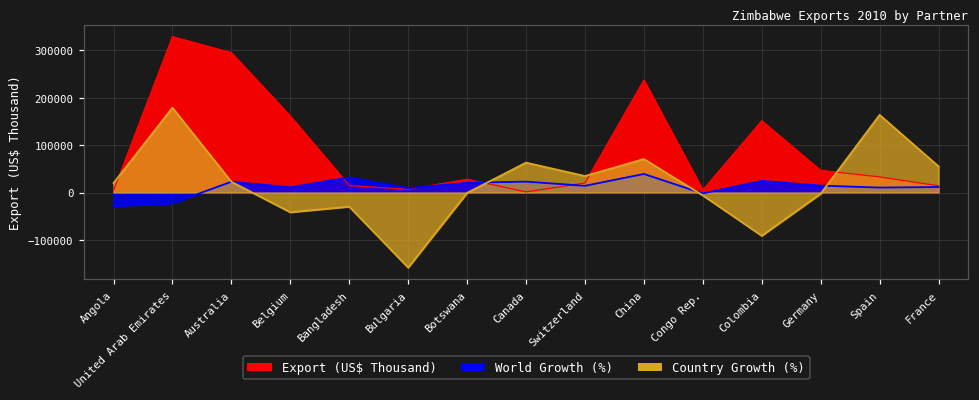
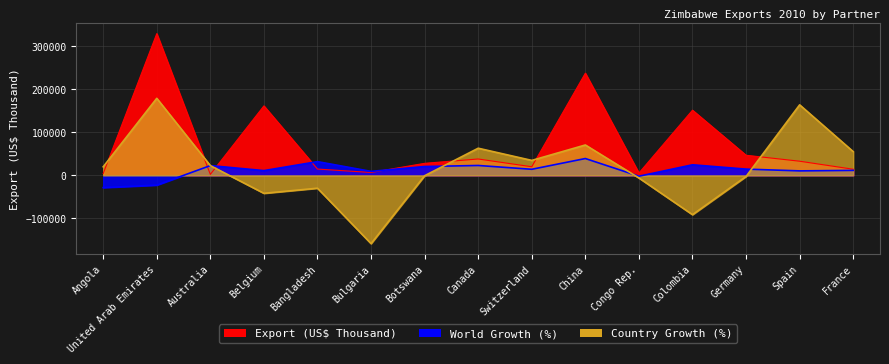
  {
    "Export (US$ Thousand)": {
      "United Arab Emirates": 330000,
-     "Australia": 300000,
+     "Australia": 0,
      "Belgium": 160000,
      "Bangladesh": 10000,
      "Botswana": 30000,
-     "Canada": 0,
+     "Canada": 40000,
      "China": 240000,
      "Colombia": 150000,
      "Germany": 50000,
      "Spain": 30000
    }
  }
